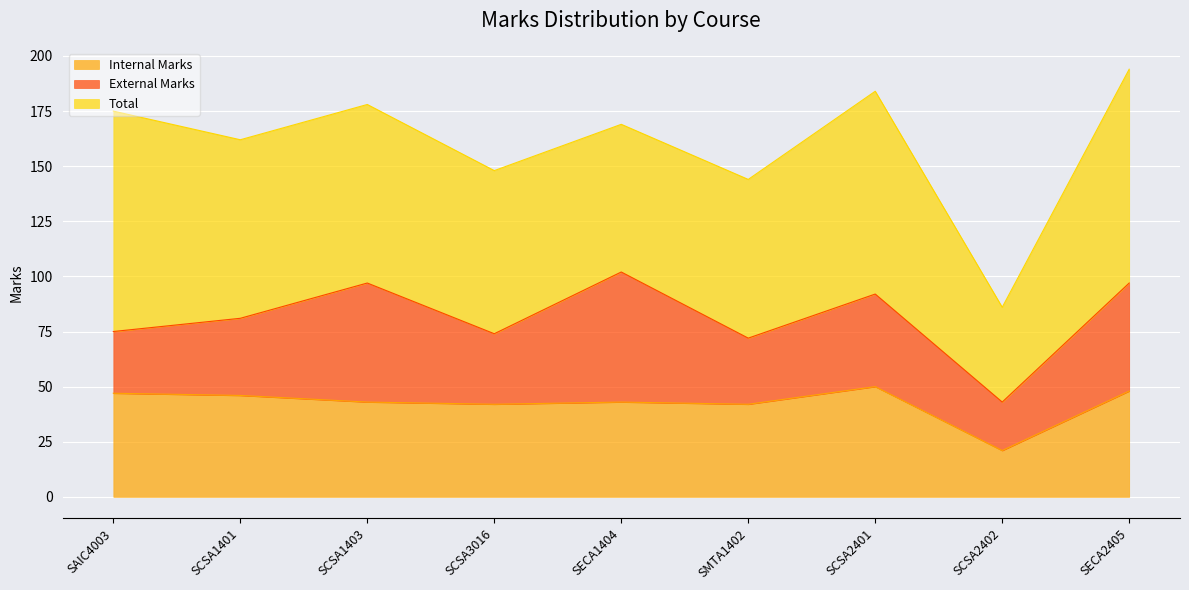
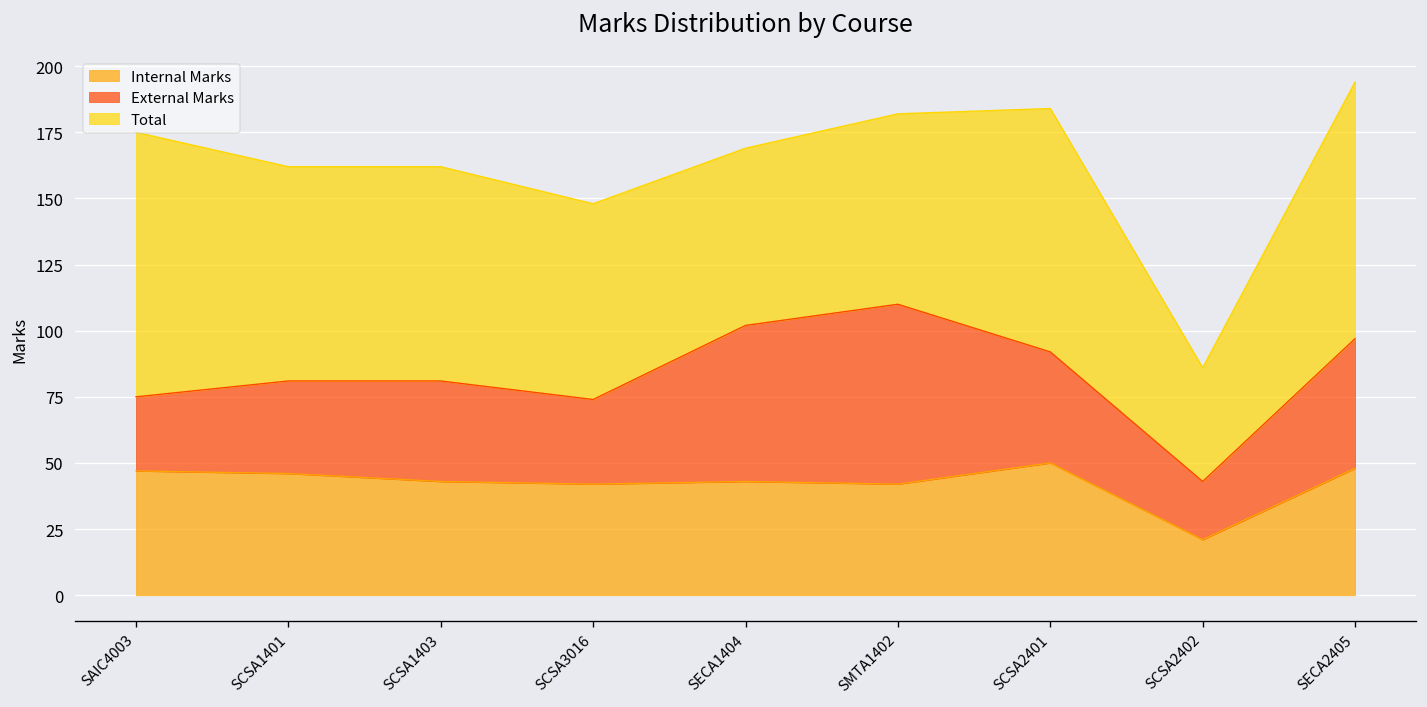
  {
    "External Marks": {
      "SAIC4003": 28,
      "SCSA1401": 35,
-     "SCSA1403": 54,
+     "SCSA1403": 38,
      "SCSA3016": 32,
      "SECA1404": 59,
-     "SMTA1402": 30,
+     "SMTA1402": 68,
      "SCSA2401": 42,
      "SCSA2402": 22,
      "SECA2405": 49
    }
  }
